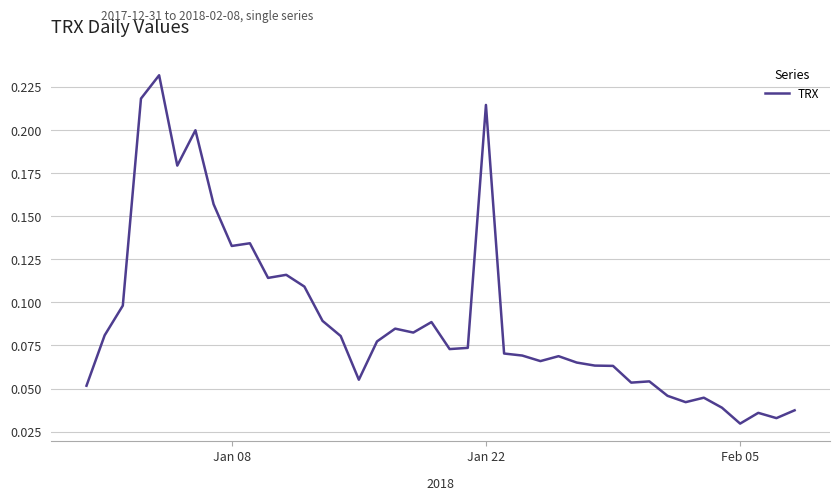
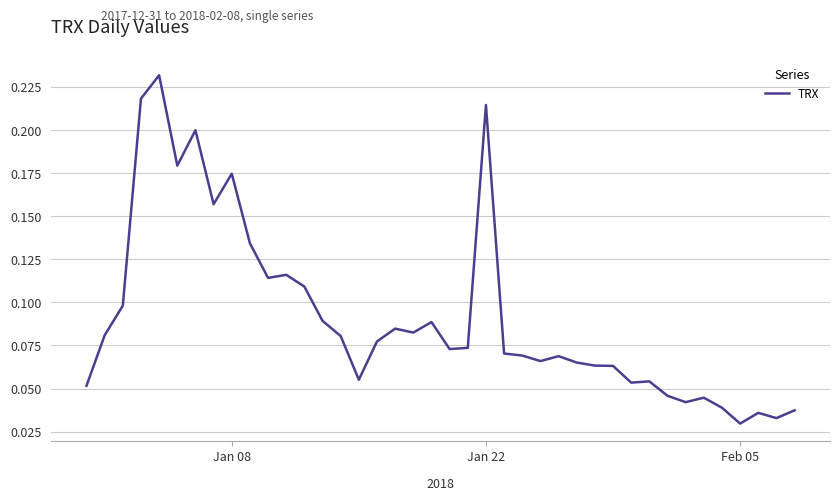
  {
-   "Jan 08": 0.133,
+   "Jan 08": 0.175,
    "Jan 22": 0.214,
    "Feb 05": 0.030
  }
